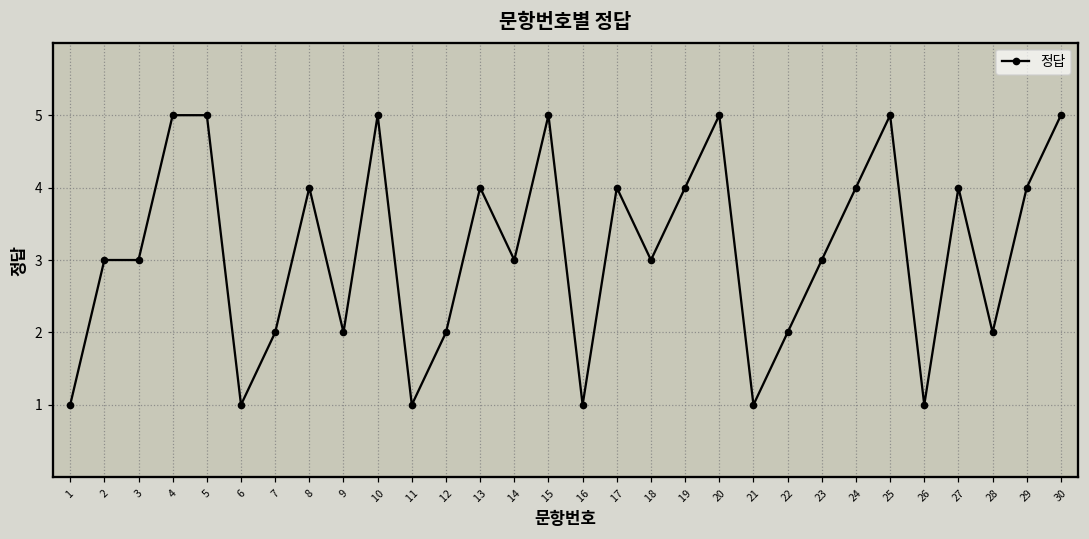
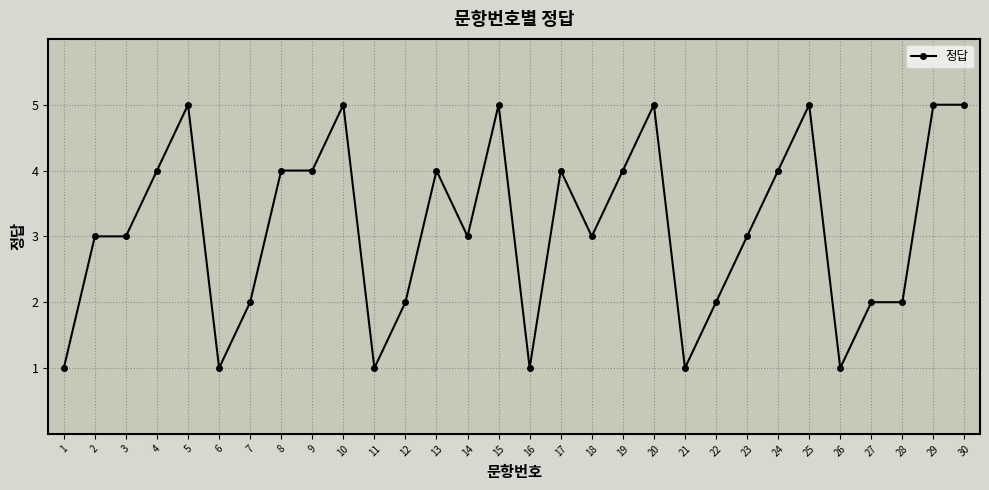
  {
    "1": 1,
    "2": 3,
    "3": 3,
-   "4": 5,
+   "4": 4,
    "5": 5,
    "6": 1,
    "7": 2,
    "8": 4,
-   "9": 2,
+   "9": 4,
    "10": 5,
    "11": 1,
    "12": 2,
    "13": 4,
    "14": 3,
    "15": 5,
    "16": 1,
    "17": 4,
    "18": 3,
    "19": 4,
    "20": 5,
    "21": 1,
    "22": 2,
    "23": 3,
    "24": 4,
    "25": 5,
    "26": 1,
-   "27": 4,
+   "27": 2,
    "28": 2,
-   "29": 4,
+   "29": 5,
    "30": 5
  }
